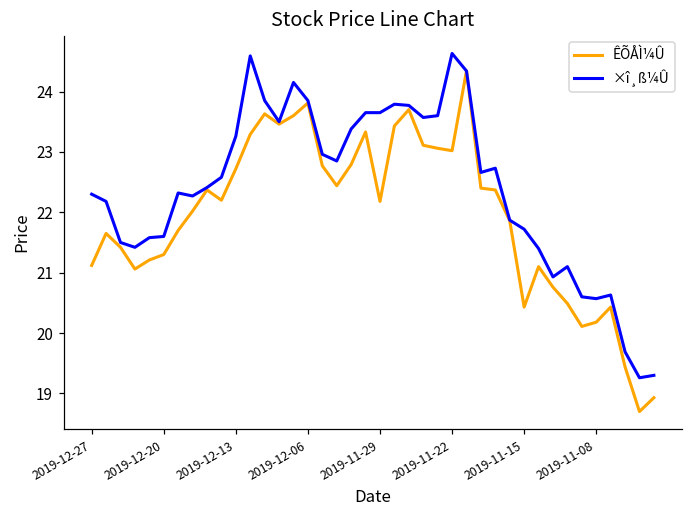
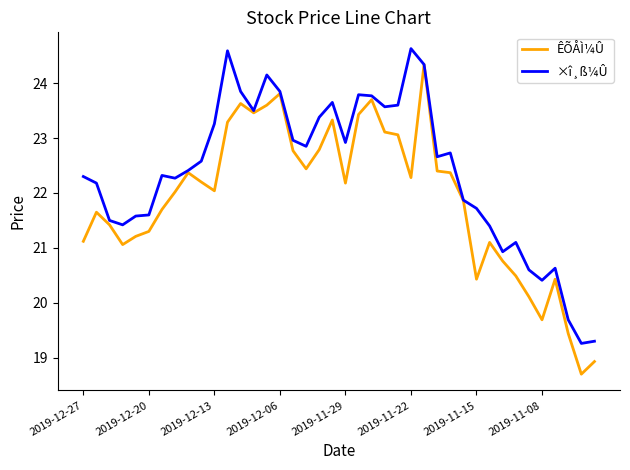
  {
    "ÊÕÅÌ¼Û": {
      "2019-12-27": 21.1,
      "2019-12-20": 21.3,
-     "2019-12-13": 22.7,
+     "2019-12-13": 22.0,
      "2019-11-29": 22.2,
-     "2019-11-22": 23.0,
+     "2019-11-22": 22.3,
      "2019-11-15": 20.4,
-     "2019-11-08": 20.2
+     "2019-11-08": 19.7
    },
    "×î¸ß¼Û": {
      "2019-12-27": 22.3,
      "2019-12-20": 21.6,
      "2019-12-13": 23.3,
-     "2019-11-29": 23.7,
+     "2019-11-29": 22.9,
      "2019-11-22": 24.6,
      "2019-11-15": 21.7,
-     "2019-11-08": 20.6
+     "2019-11-08": 20.4
    }
  }
